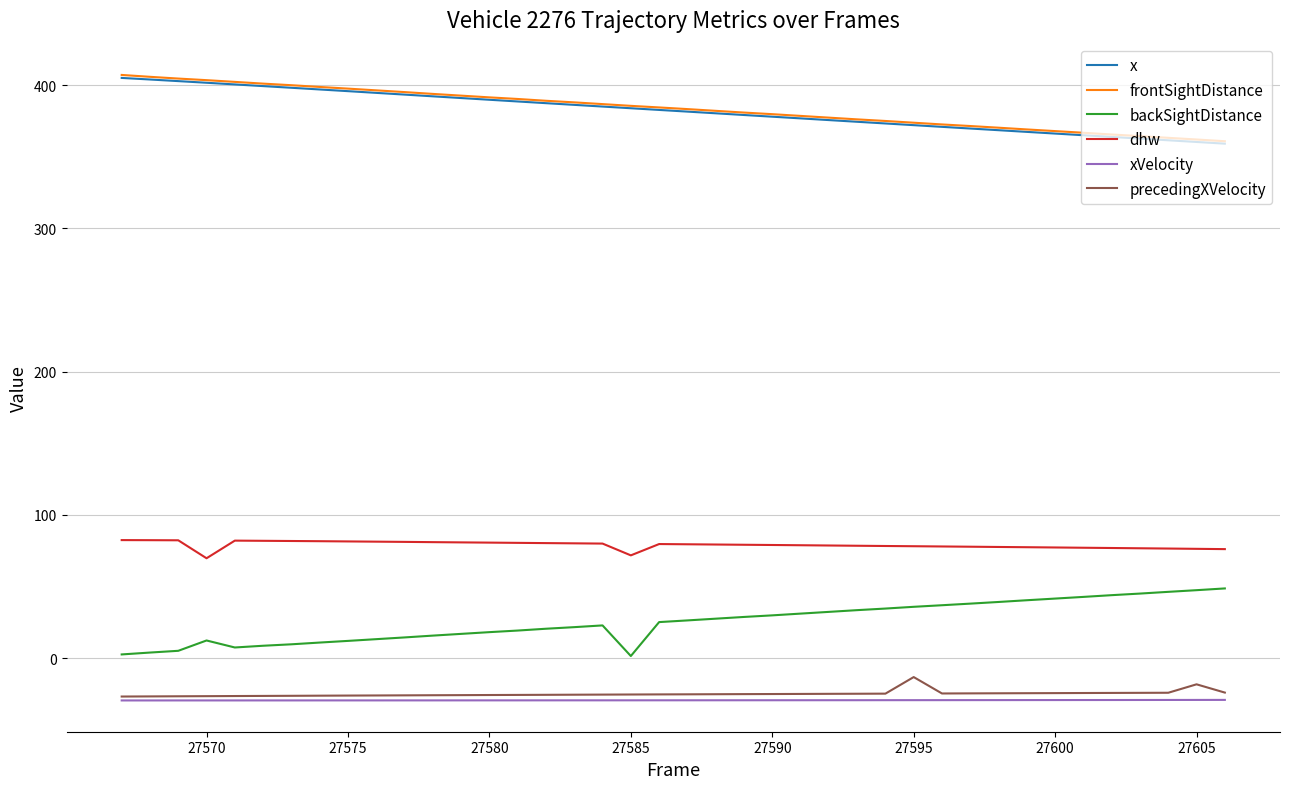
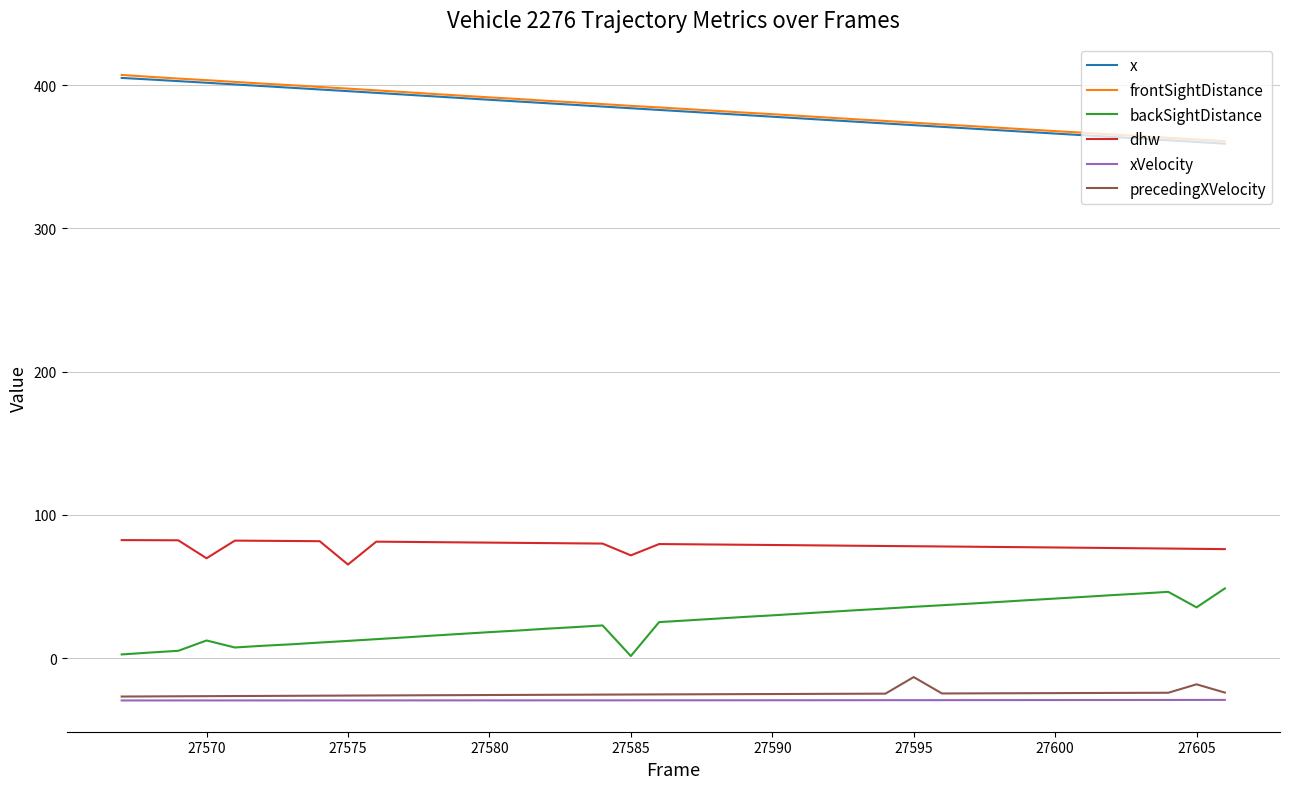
  {
    "x": {
      "27570": 402,
      "27575": 396
    },
    "frontSightDistance": {
      "27570": 404,
      "27575": 398
    },
    "backSightDistance": {
      "27570": 12,
      "27575": 12,
      "27580": 18,
      "27585": 1,
      "27590": 30,
      "27595": 36,
      "27600": 42,
-     "27605": 47
+     "27605": 35
    },
    "dhw": {
      "27570": 70,
-     "27575": 81,
+     "27575": 65,
      "27580": 81,
      "27585": 72,
      "27590": 79,
      "27595": 78,
      "27600": 77,
      "27605": 76
    },
    "xVelocity": {
      "27570": -30,
      "27575": -30,
      "27580": -30,
      "27585": -29,
      "27590": -29,
      "27595": -29,
      "27600": -29,
      "27605": -29
    },
    "precedingXVelocity": {
      "27570": -27,
      "27575": -26,
      "27580": -26,
      "27585": -25,
      "27590": -25,
      "27595": -13,
      "27600": -24,
      "27605": -18
    }
  }
